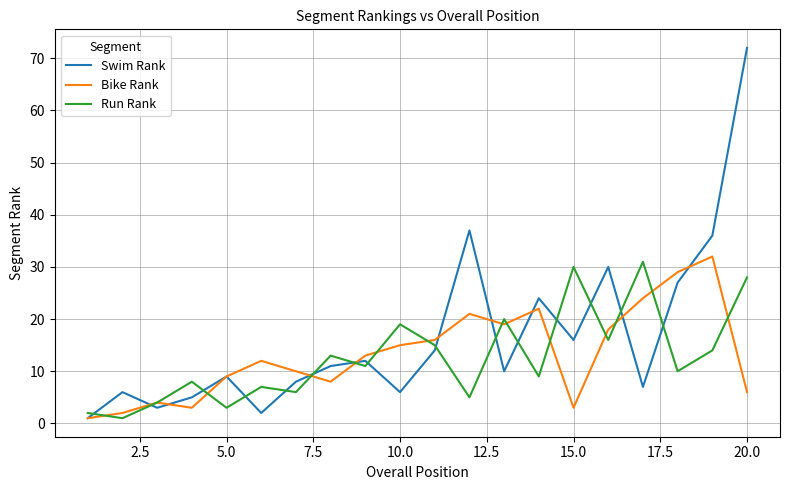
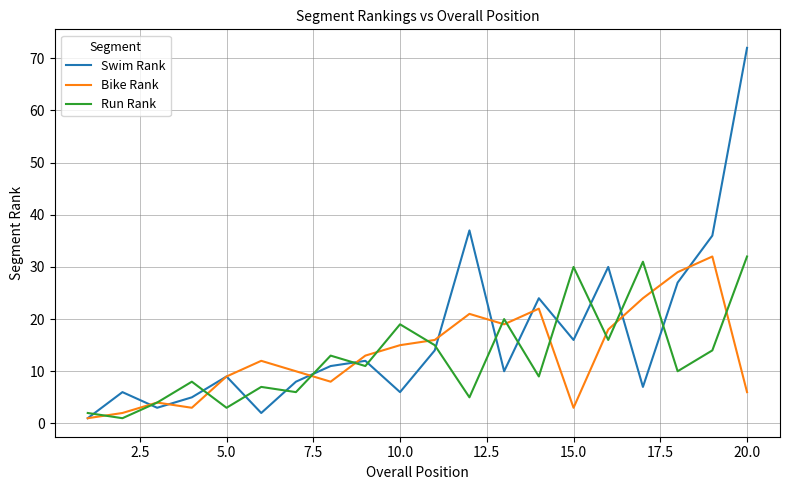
  {
    "Swim Rank": {
      "10.0": 6,
      "15.0": 16,
      "20.0": 72
    },
    "Bike Rank": {
      "10.0": 15,
      "15.0": 3,
      "20.0": 6
    },
    "Run Rank": {
      "5.0": 3,
      "10.0": 19,
      "15.0": 30,
-     "20.0": 28
+     "20.0": 32
    }
  }
